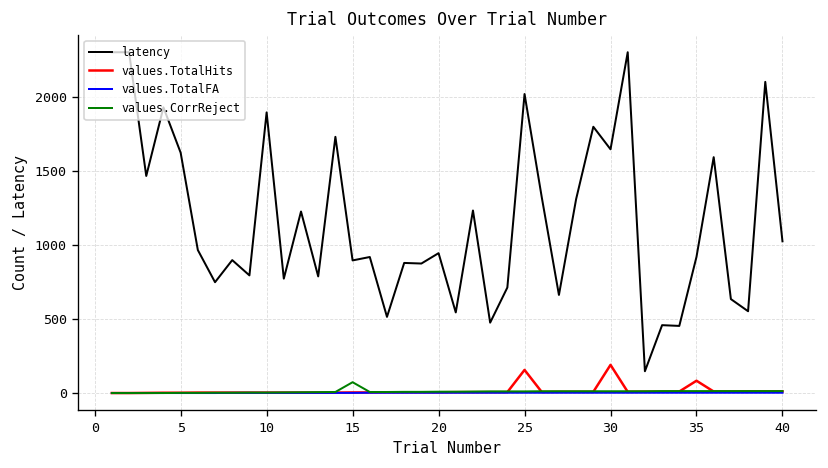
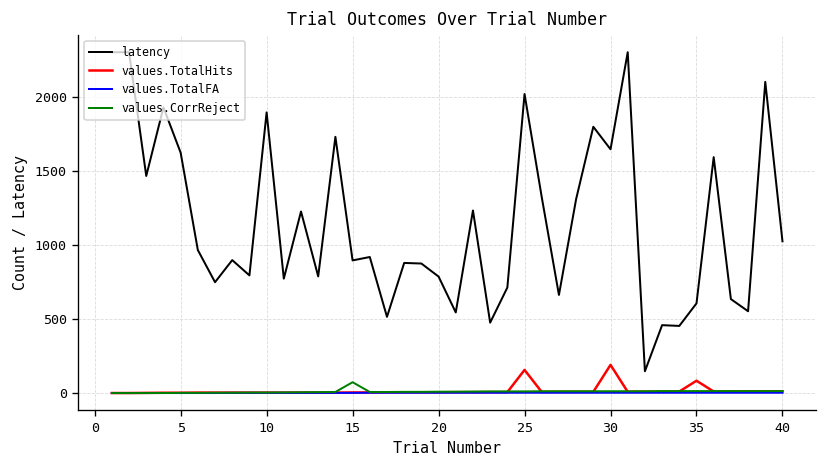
  {
    "latency": {
      "5": 1620,
      "10": 1890,
      "15": 900,
-     "20": 940,
+     "20": 790,
      "25": 2020,
      "30": 1650,
-     "35": 920,
+     "35": 610,
      "40": 1020
    },
    "values.TotalHits": {
      "25": 160,
      "30": 190,
      "35": 80
    },
    "values.CorrReject": {
      "15": 70
    }
  }
